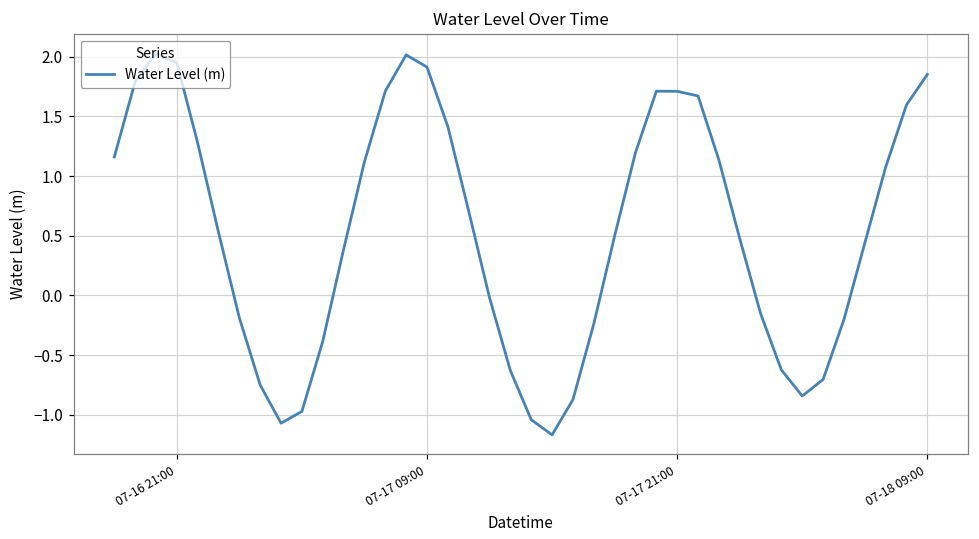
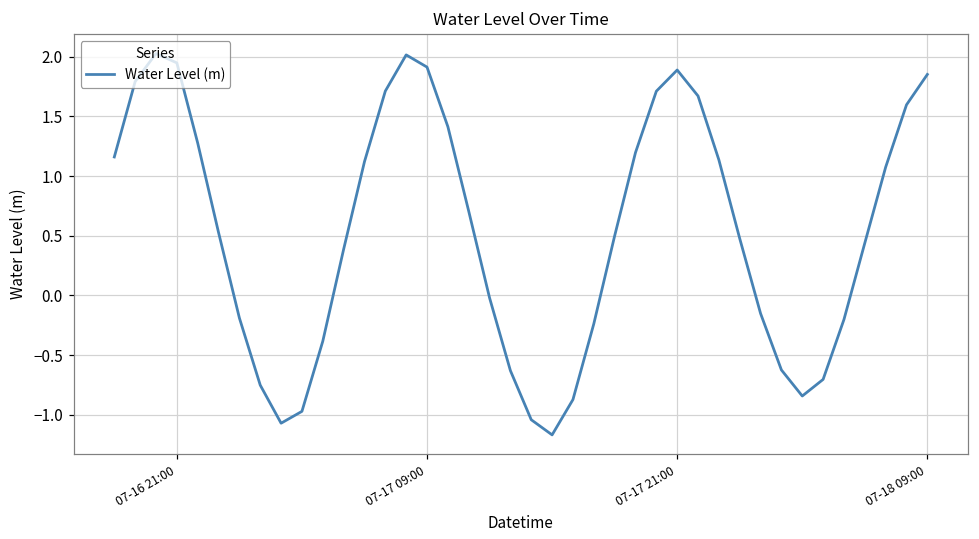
  {
    "07-17 09:00": 1.91,
-   "07-17 21:00": 1.71,
+   "07-17 21:00": 1.89,
    "07-18 09:00": 1.85
  }
